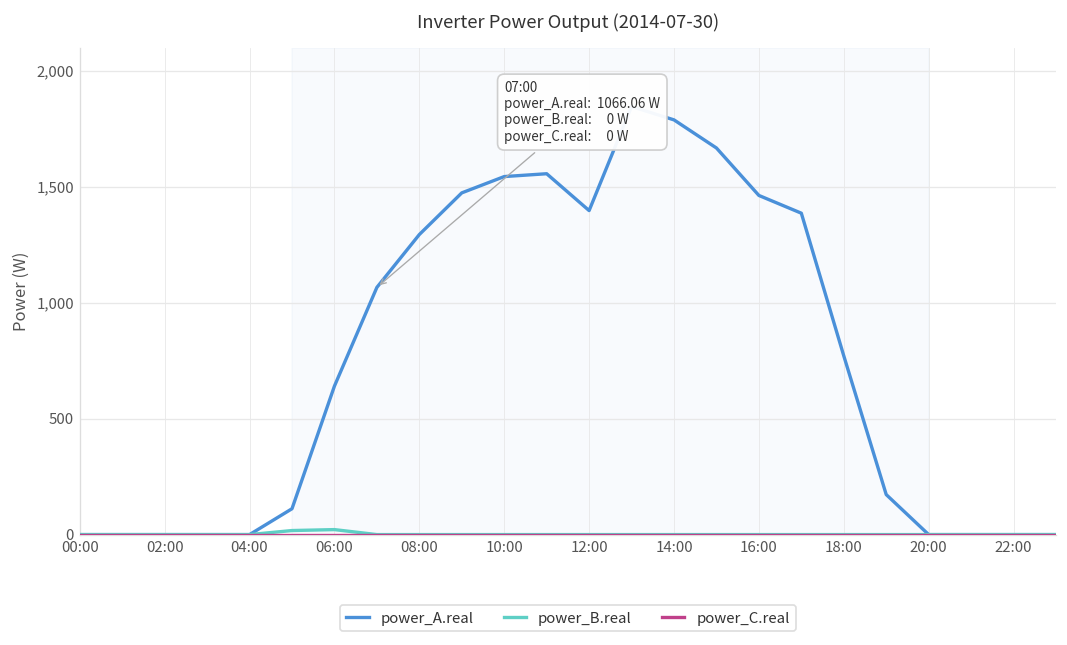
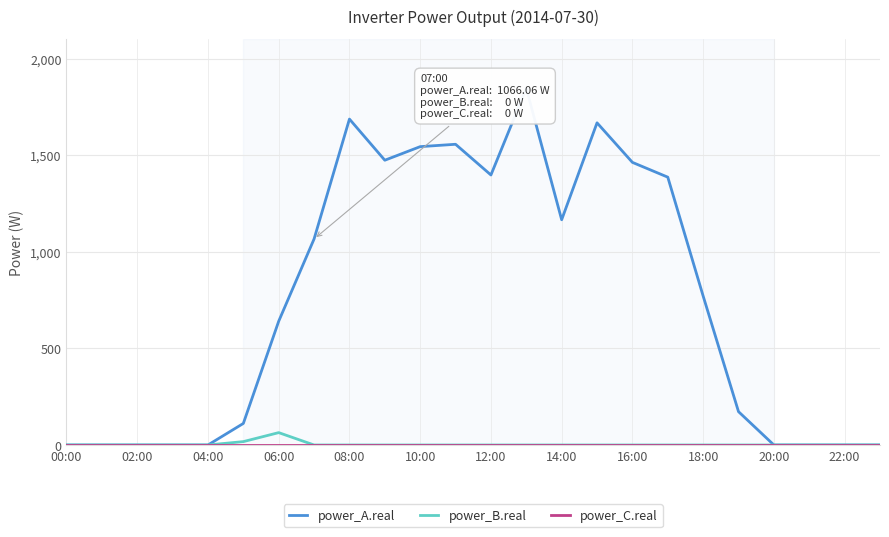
  {
    "power_A.real": {
      "06:00": "640",
-     "08:00": "1,290",
-     "14:00": "1,790",
+     "08:00": "1,690",
+     "14:00": "1,170",
      "16:00": "1,460",
      "18:00": "770"
    },
    "power_B.real": {
-     "06:00": "20"
+     "06:00": "60"
    },
    "power_C.real": {
      "06:00": "0"
    }
  }
